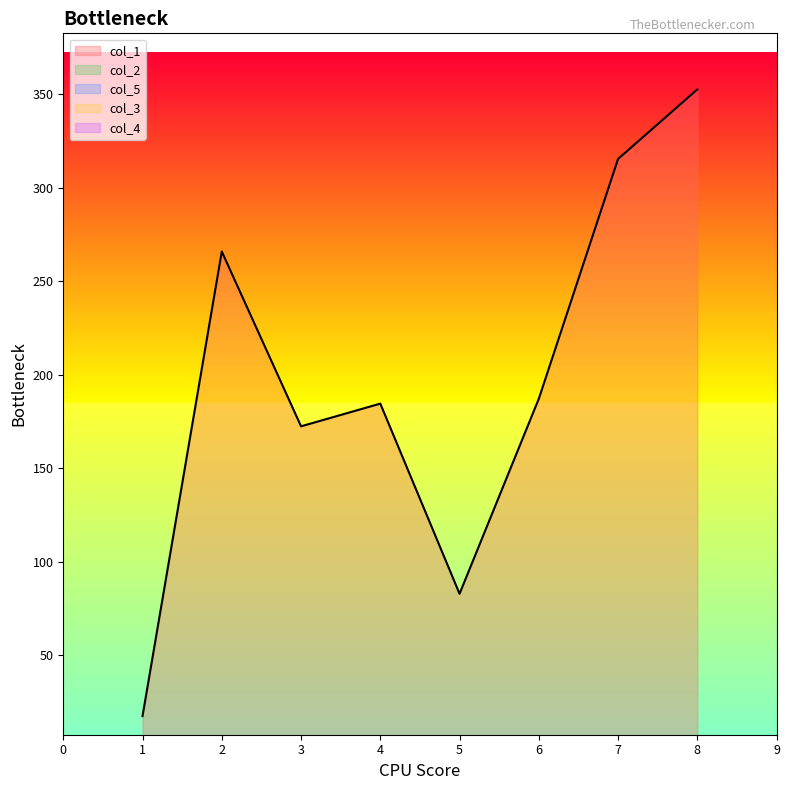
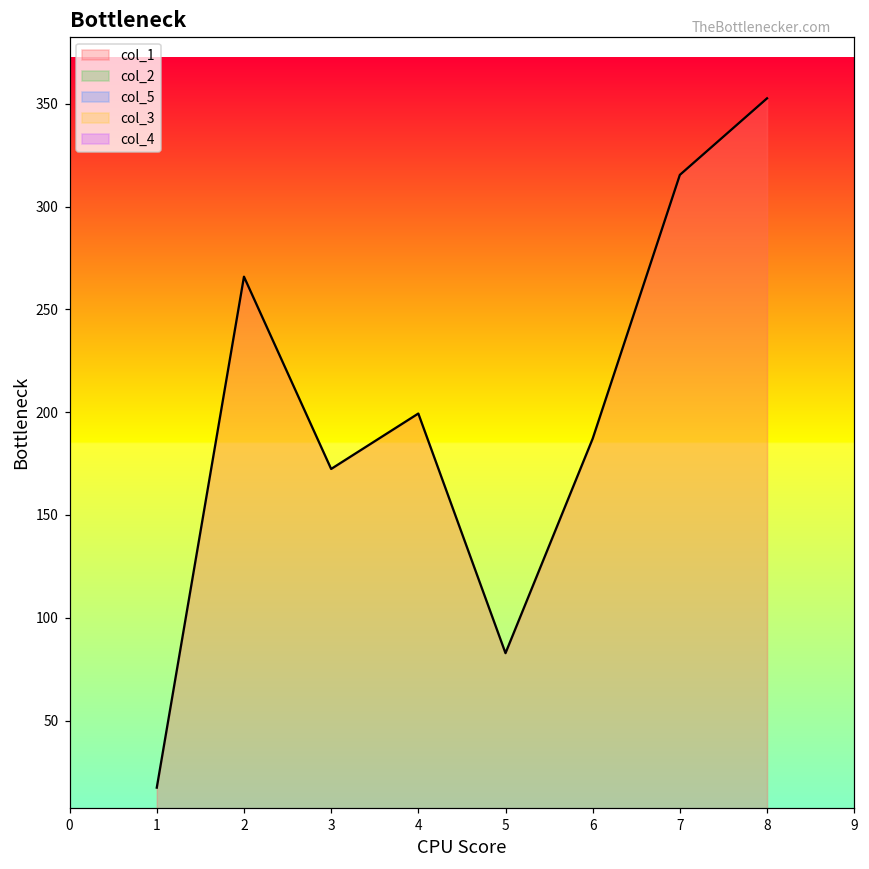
  {
    "col_1": {
      "1": 17,
      "2": 266,
      "3": 172,
-     "4": 185,
+     "4": 199,
      "5": 83,
      "6": 187,
      "7": 315,
      "8": 353
    }
  }
